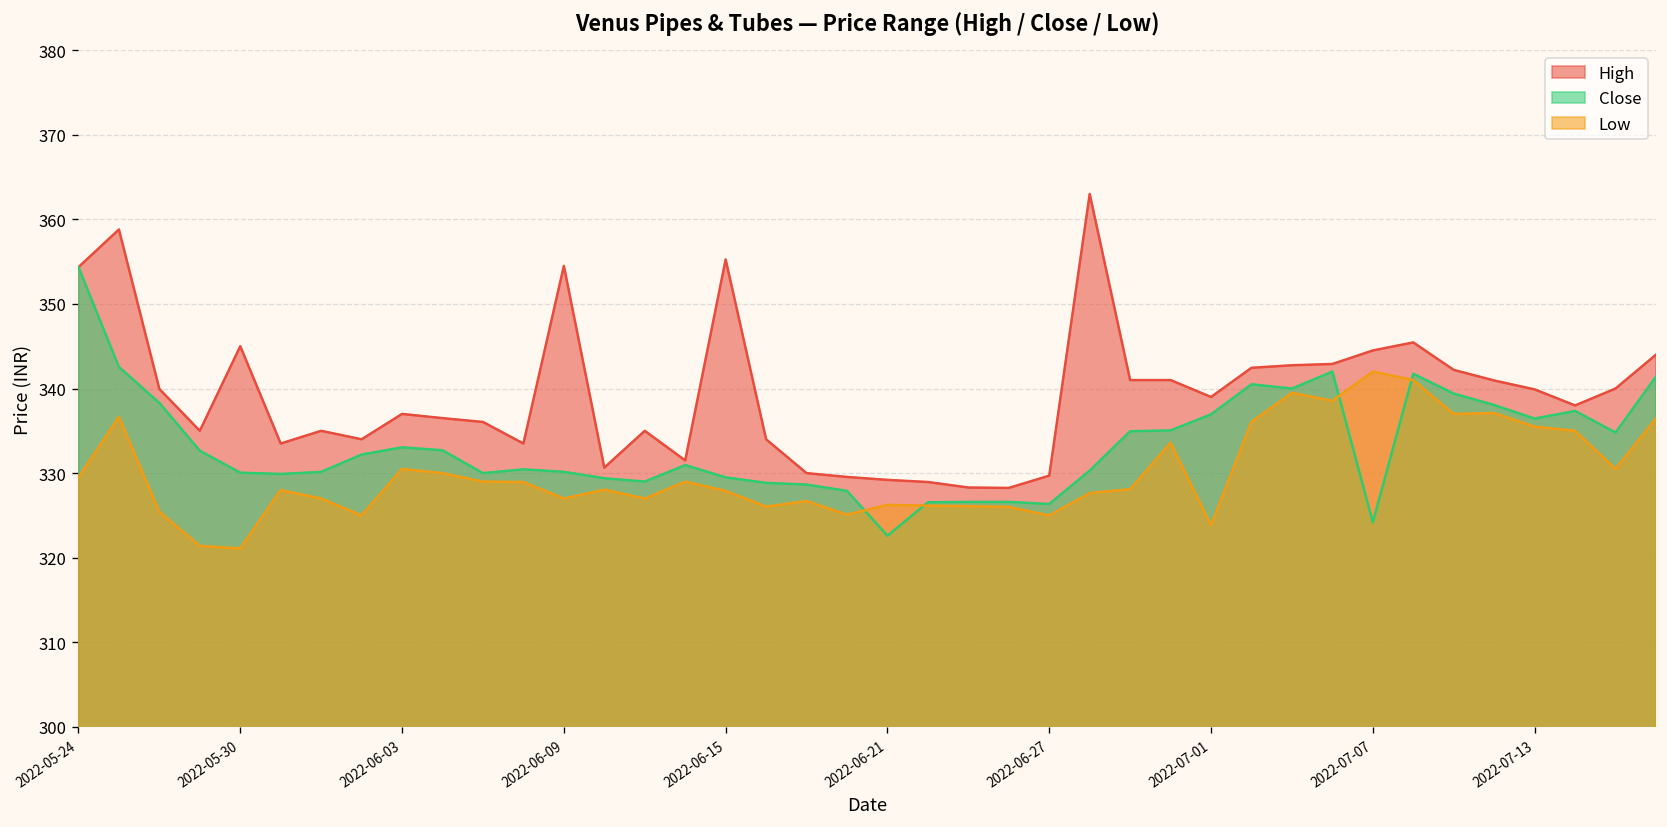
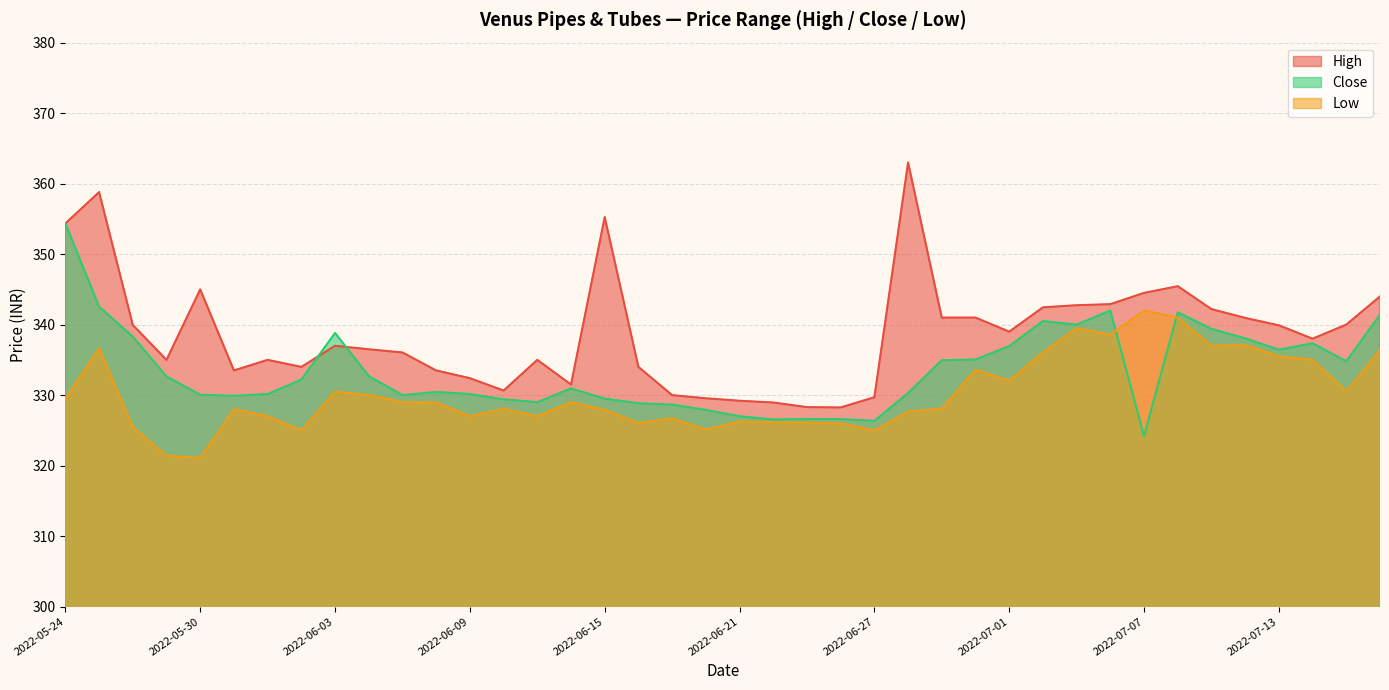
  {
    "High": {
      "2022-05-30": 345,
      "2022-06-03": 337,
-     "2022-06-09": 355,
+     "2022-06-09": 332,
      "2022-06-15": 355,
      "2022-06-21": 329,
      "2022-06-27": 330,
      "2022-07-01": 339,
      "2022-07-07": 345,
      "2022-07-13": 340
    },
    "Close": {
      "2022-05-30": 330,
-     "2022-06-03": 333,
+     "2022-06-03": 339,
      "2022-06-09": 330,
      "2022-06-15": 330,
-     "2022-06-21": 323,
+     "2022-06-21": 327,
      "2022-06-27": 326,
      "2022-07-01": 337,
      "2022-07-07": 324,
      "2022-07-13": 336
    },
    "Low": {
      "2022-05-24": 330,
      "2022-05-30": 321,
      "2022-06-03": 331,
      "2022-06-09": 327,
      "2022-06-15": 328,
      "2022-06-21": 326,
      "2022-06-27": 325,
-     "2022-07-01": 324,
+     "2022-07-01": 332,
      "2022-07-07": 342,
      "2022-07-13": 336
    }
  }
